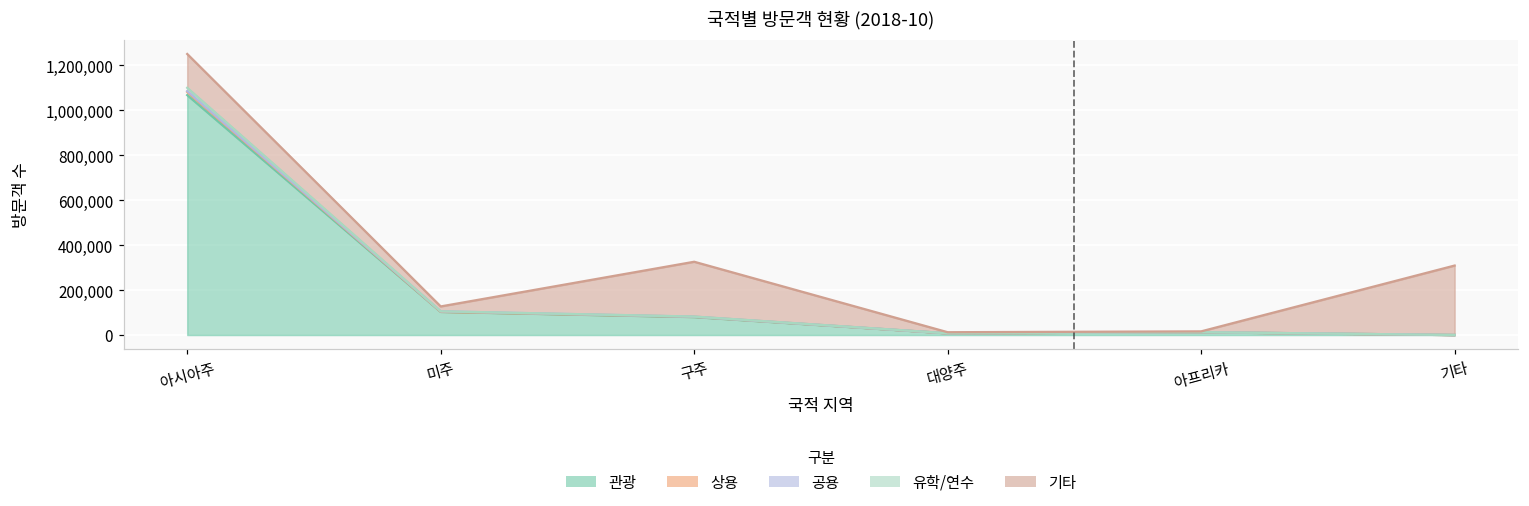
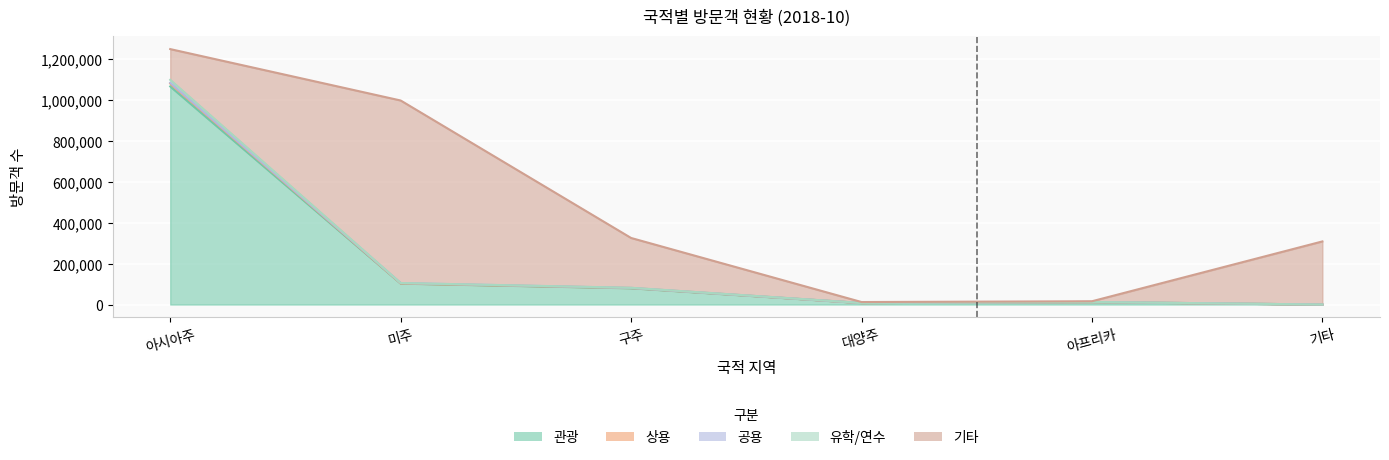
  {
    "기타": {
      "아시아주": "150,000",
-     "미주": "20,000",
+     "미주": "890,000",
      "구주": "240,000",
      "기타": "310,000"
    }
  }
